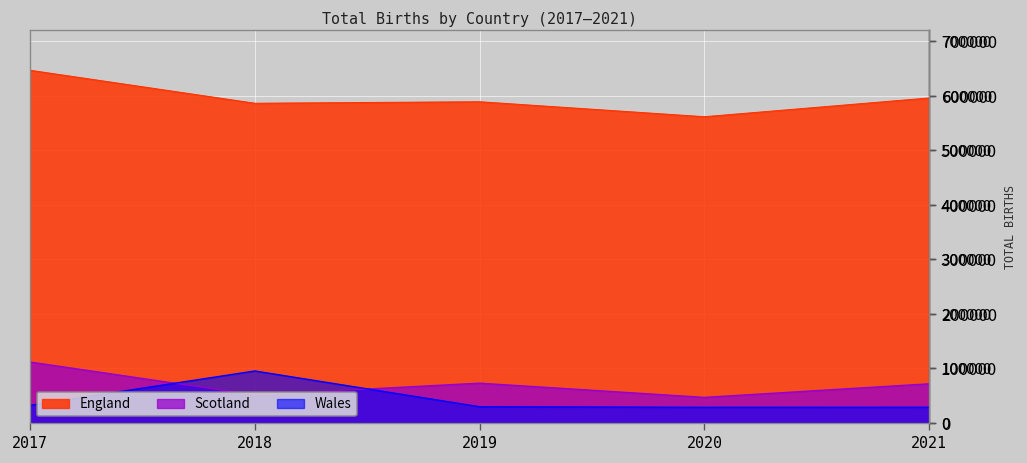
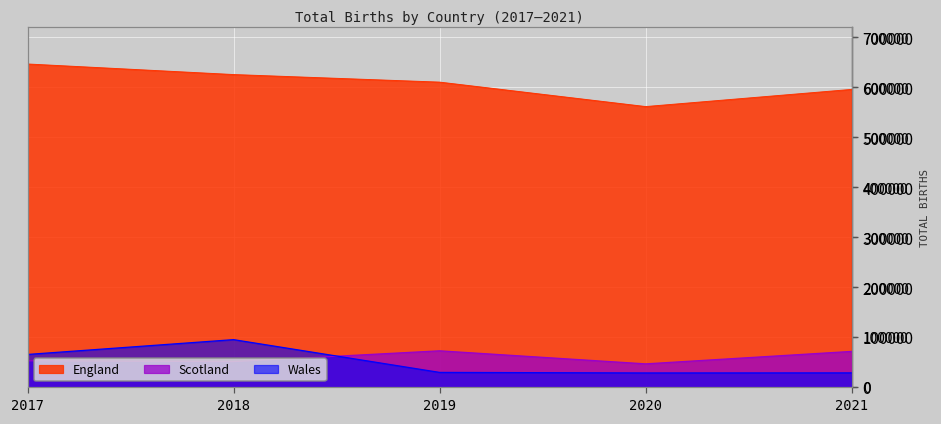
  {
    "England": {
      "2017": 650000,
-     "2018": 590000,
-     "2019": 590000,
+     "2018": 630000,
+     "2019": 610000,
      "2020": 560000,
      "2021": 600000
    },
    "Scotland": {
-     "2017": 110000,
+     "2017": 50000,
      "2019": 70000,
      "2020": 50000,
      "2021": 70000
    },
    "Wales": {
-     "2017": 30000,
+     "2017": 70000,
      "2018": 100000,
      "2019": 30000,
      "2020": 30000,
      "2021": 30000
    }
  }
